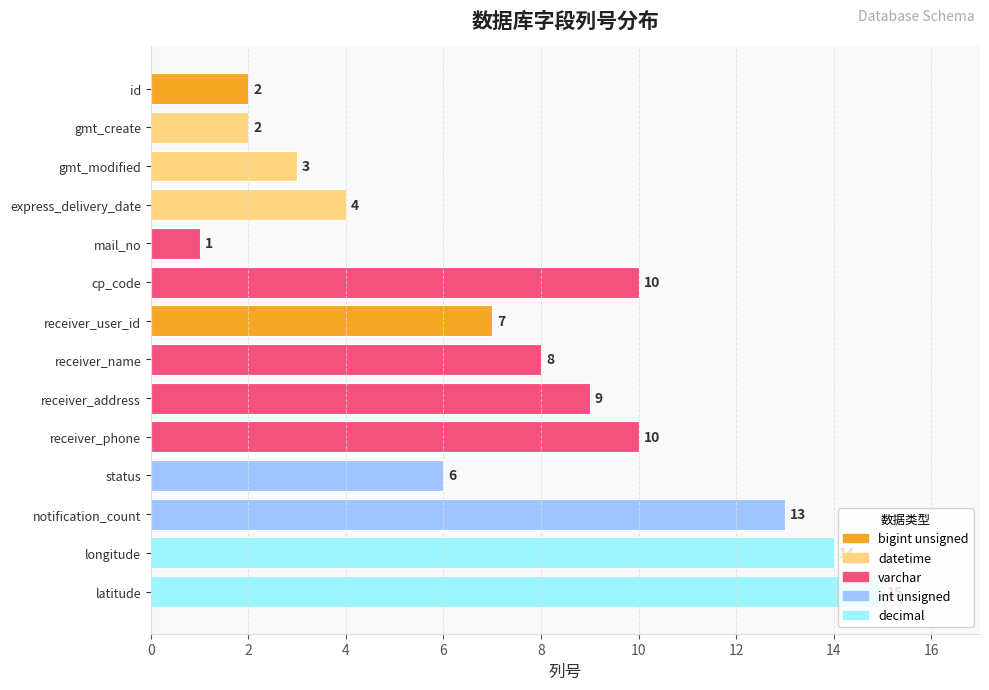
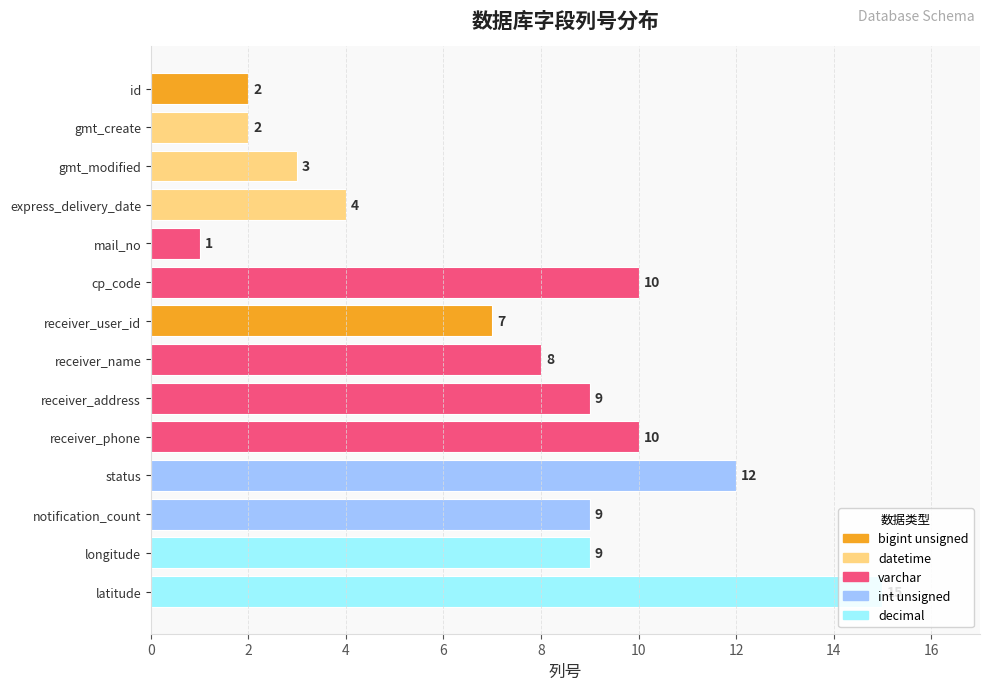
  {
    "id": 2,
    "gmt_create": 2,
    "gmt_modified": 3,
    "express_delivery_date": 4,
    "mail_no": 1,
    "cp_code": 10,
    "receiver_user_id": 7,
    "receiver_name": 8,
    "receiver_address": 9,
    "receiver_phone": 10,
-   "status": 6,
-   "notification_count": 13,
-   "longitude": 14
+   "status": 12,
+   "notification_count": 9,
+   "longitude": 9
  }
